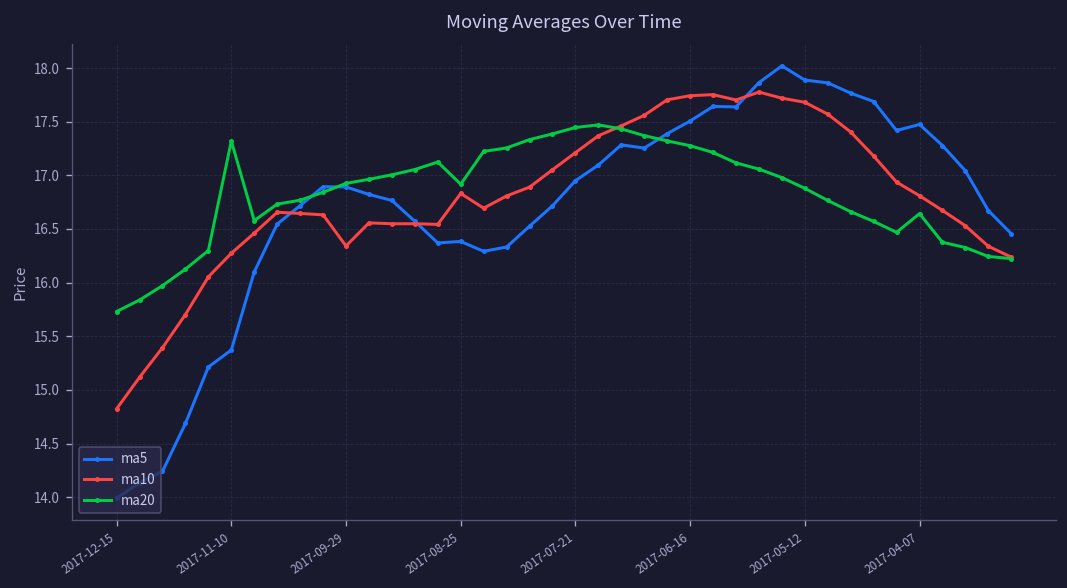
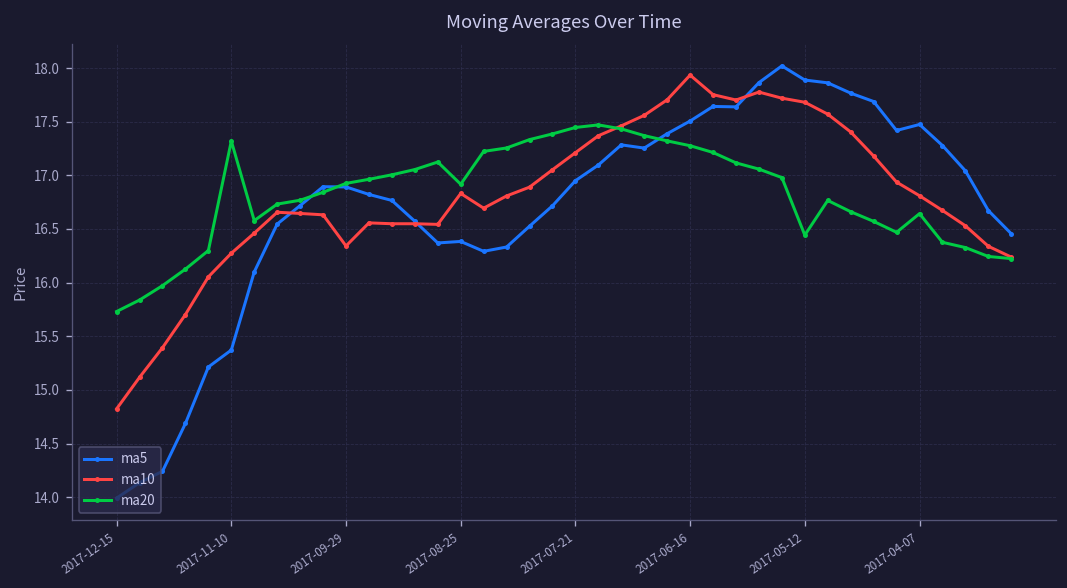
  {
    "ma5": {
      "2017-11-10": 15.4,
      "2017-09-29": 16.9,
      "2017-08-25": 16.4,
      "2017-07-21": 17.0,
      "2017-06-16": 17.5,
      "2017-05-12": 17.9,
      "2017-04-07": 17.5
    },
    "ma10": {
      "2017-12-15": 14.8,
      "2017-11-10": 16.3,
      "2017-09-29": 16.3,
      "2017-08-25": 16.8,
      "2017-07-21": 17.2,
-     "2017-06-16": 17.7,
+     "2017-06-16": 17.9,
      "2017-05-12": 17.7,
      "2017-04-07": 16.8
    },
    "ma20": {
      "2017-12-15": 15.7,
      "2017-11-10": 17.3,
      "2017-09-29": 16.9,
      "2017-08-25": 16.9,
      "2017-07-21": 17.4,
      "2017-06-16": 17.3,
-     "2017-05-12": 16.9,
+     "2017-05-12": 16.4,
      "2017-04-07": 16.6
    }
  }
